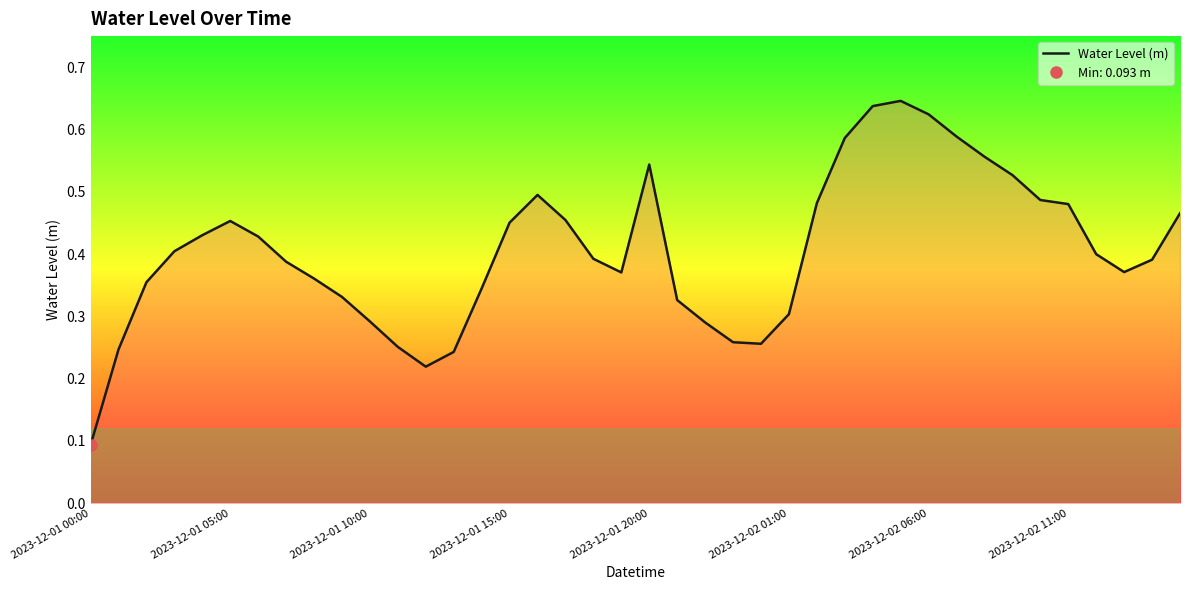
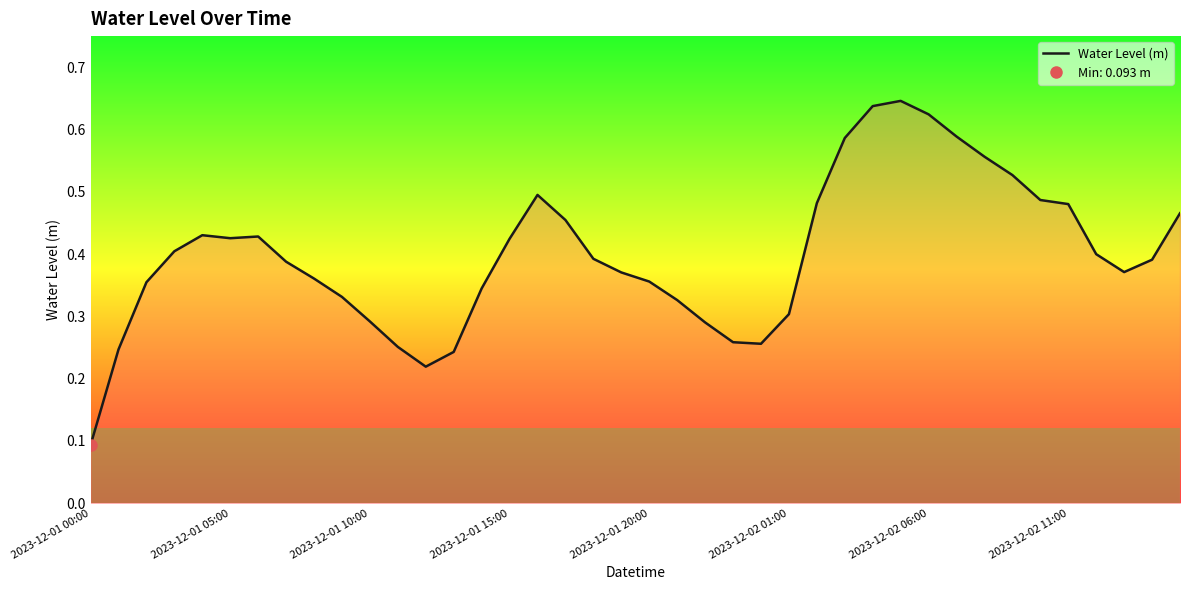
  {
    "Water Level (m)": {
-     "2023-12-01 05:00": 0.45,
+     "2023-12-01 05:00": 0.43,
      "2023-12-01 10:00": 0.29,
-     "2023-12-01 15:00": 0.45,
-     "2023-12-01 20:00": 0.54,
+     "2023-12-01 15:00": 0.42,
+     "2023-12-01 20:00": 0.36,
      "2023-12-02 01:00": 0.30,
      "2023-12-02 06:00": 0.62,
      "2023-12-02 11:00": 0.48
    }
  }
